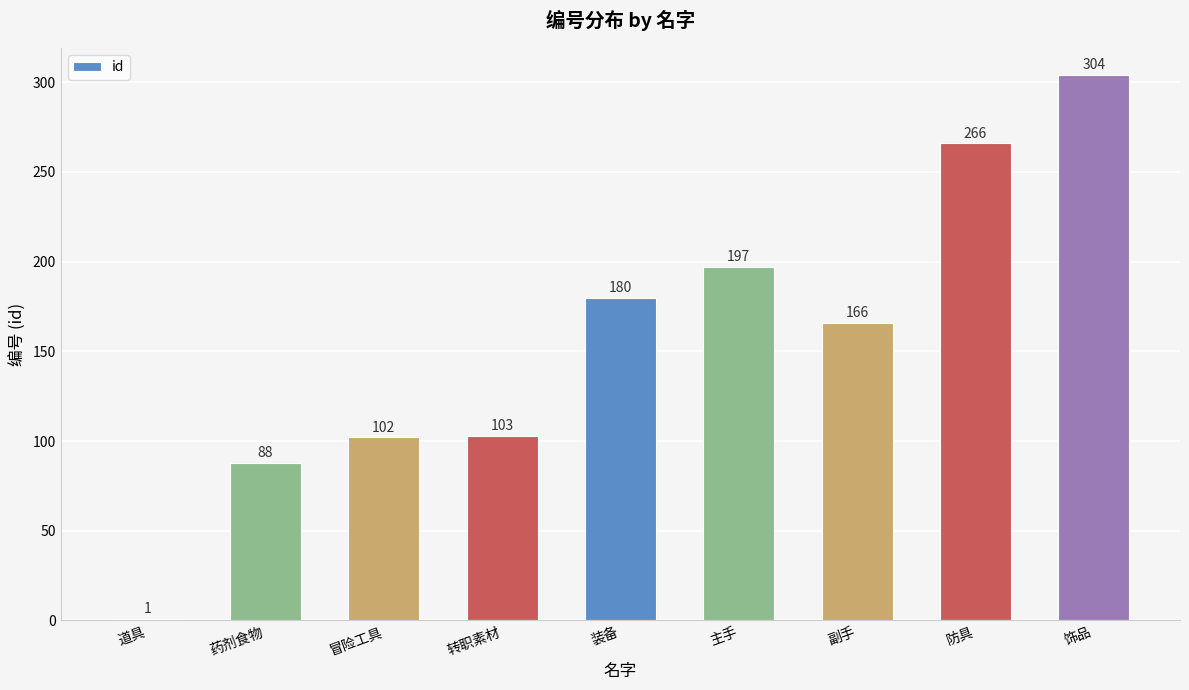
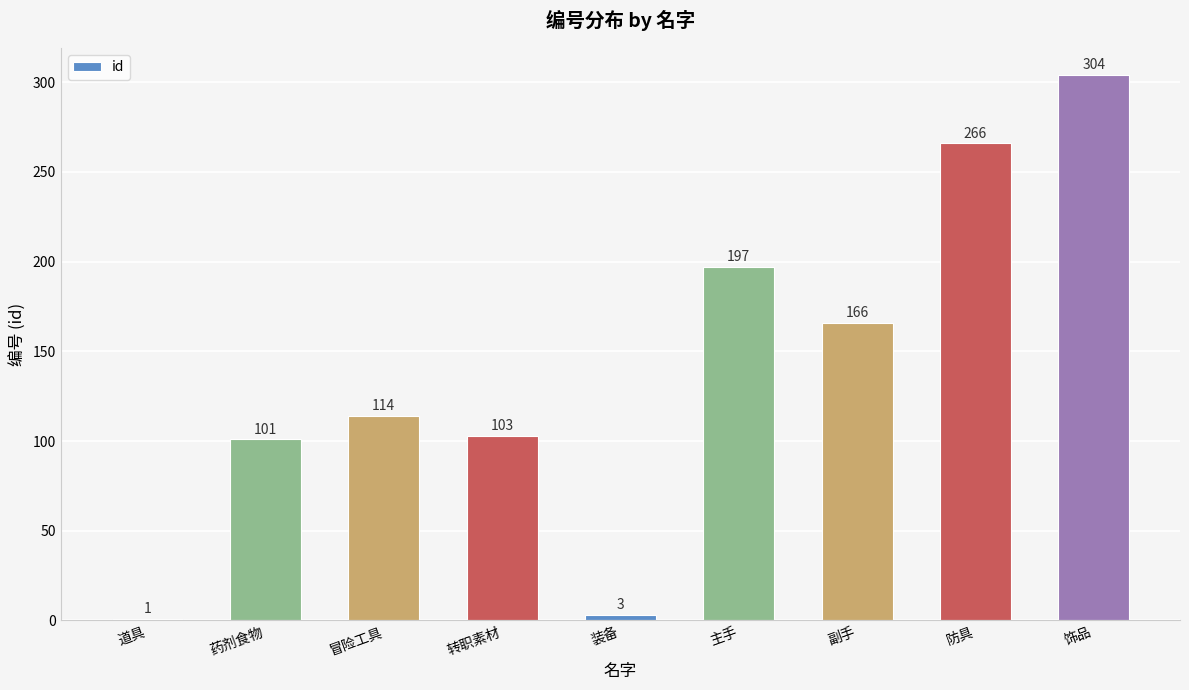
  {
    "道具": 1,
-   "药剂食物": 88,
-   "冒险工具": 102,
+   "药剂食物": 101,
+   "冒险工具": 114,
    "转职素材": 103,
-   "装备": 180,
+   "装备": 3,
    "主手": 197,
    "副手": 166,
    "防具": 266,
    "饰品": 304
  }
